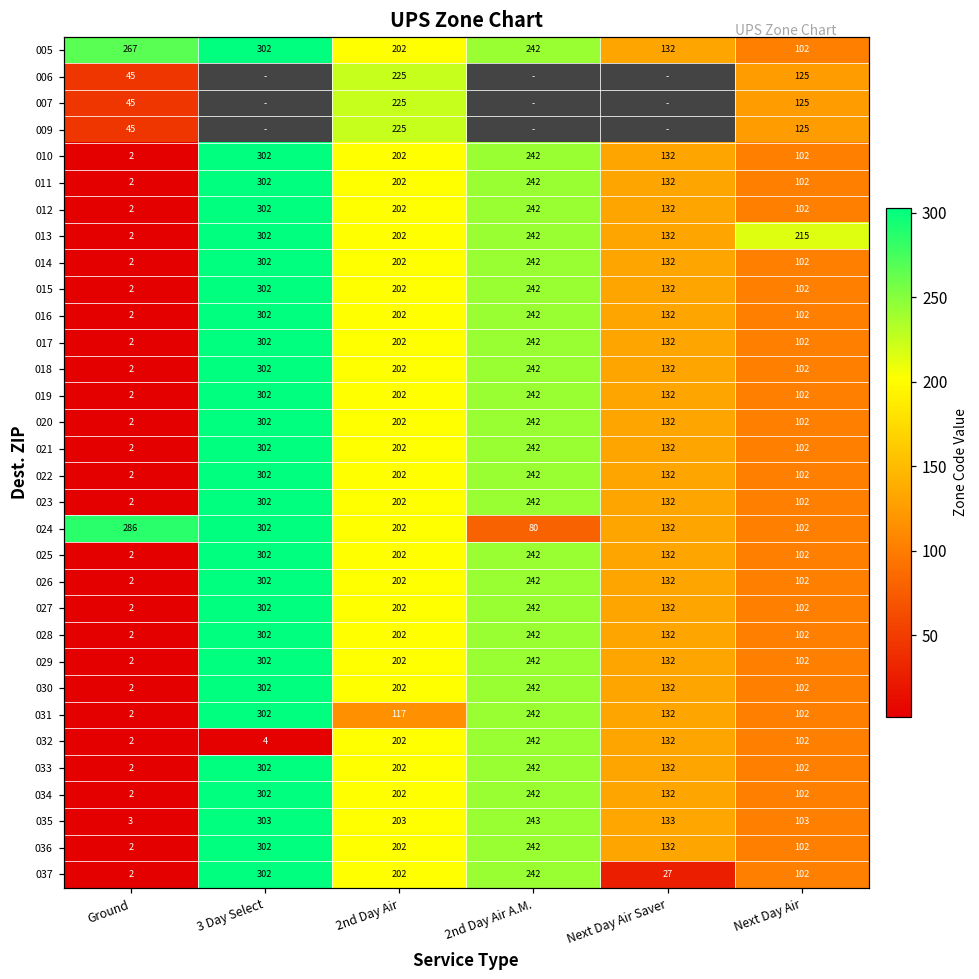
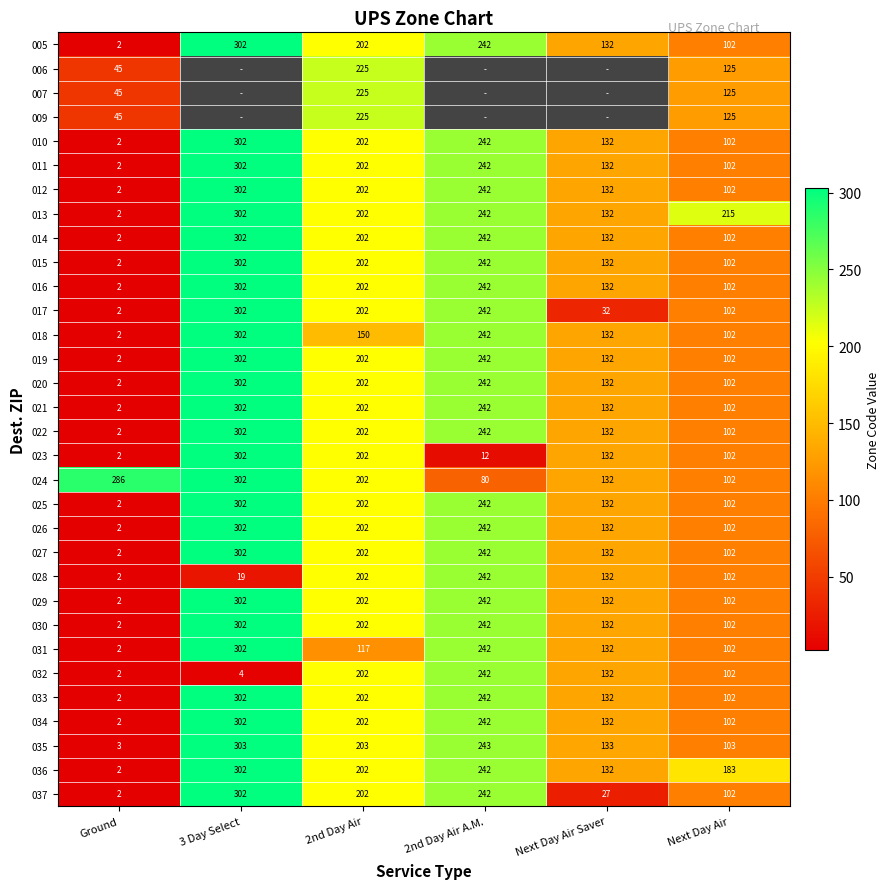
  {
    "005": {
-     "Ground": 267,
+     "Ground": 2,
      "3 Day Select": 302,
      "2nd Day Air": 202,
      "2nd Day Air A.M.": 242,
      "Next Day Air Saver": 132,
      "Next Day Air": 102
    },
    "006": {
      "Ground": 45,
      "2nd Day Air": 225,
      "Next Day Air": 125
    },
    "007": {
      "Ground": 45,
      "2nd Day Air": 225,
      "Next Day Air": 125
    },
    "009": {
      "Ground": 45,
      "2nd Day Air": 225,
      "Next Day Air": 125
    },
    "010": {
      "Ground": 2,
      "3 Day Select": 302,
      "2nd Day Air": 202,
      "2nd Day Air A.M.": 242,
      "Next Day Air Saver": 132,
      "Next Day Air": 102
    },
    "011": {
      "Ground": 2,
      "3 Day Select": 302,
      "2nd Day Air": 202,
      "2nd Day Air A.M.": 242,
      "Next Day Air Saver": 132,
      "Next Day Air": 102
    },
    "012": {
      "Ground": 2,
      "3 Day Select": 302,
      "2nd Day Air": 202,
      "2nd Day Air A.M.": 242,
      "Next Day Air Saver": 132,
      "Next Day Air": 102
    },
    "013": {
      "Ground": 2,
      "3 Day Select": 302,
      "2nd Day Air": 202,
      "2nd Day Air A.M.": 242,
      "Next Day Air Saver": 132,
      "Next Day Air": 215
    },
    "014": {
      "Ground": 2,
      "3 Day Select": 302,
      "2nd Day Air": 202,
      "2nd Day Air A.M.": 242,
      "Next Day Air Saver": 132,
      "Next Day Air": 102
    },
    "015": {
      "Ground": 2,
      "3 Day Select": 302,
      "2nd Day Air": 202,
      "2nd Day Air A.M.": 242,
      "Next Day Air Saver": 132,
      "Next Day Air": 102
    },
    "016": {
      "Ground": 2,
      "3 Day Select": 302,
      "2nd Day Air": 202,
      "2nd Day Air A.M.": 242,
      "Next Day Air Saver": 132,
      "Next Day Air": 102
    },
    "017": {
      "Ground": 2,
      "3 Day Select": 302,
      "2nd Day Air": 202,
      "2nd Day Air A.M.": 242,
-     "Next Day Air Saver": 132,
+     "Next Day Air Saver": 32,
      "Next Day Air": 102
    },
    "018": {
      "Ground": 2,
      "3 Day Select": 302,
-     "2nd Day Air": 202,
+     "2nd Day Air": 150,
      "2nd Day Air A.M.": 242,
      "Next Day Air Saver": 132,
      "Next Day Air": 102
    },
    "019": {
      "Ground": 2,
      "3 Day Select": 302,
      "2nd Day Air": 202,
      "2nd Day Air A.M.": 242,
      "Next Day Air Saver": 132,
      "Next Day Air": 102
    },
    "020": {
      "Ground": 2,
      "3 Day Select": 302,
      "2nd Day Air": 202,
      "2nd Day Air A.M.": 242,
      "Next Day Air Saver": 132,
      "Next Day Air": 102
    },
    "021": {
      "Ground": 2,
      "3 Day Select": 302,
      "2nd Day Air": 202,
      "2nd Day Air A.M.": 242,
      "Next Day Air Saver": 132,
      "Next Day Air": 102
    },
    "022": {
      "Ground": 2,
      "3 Day Select": 302,
      "2nd Day Air": 202,
      "2nd Day Air A.M.": 242,
      "Next Day Air Saver": 132,
      "Next Day Air": 102
    },
    "023": {
      "Ground": 2,
      "3 Day Select": 302,
      "2nd Day Air": 202,
-     "2nd Day Air A.M.": 242,
+     "2nd Day Air A.M.": 12,
      "Next Day Air Saver": 132,
      "Next Day Air": 102
    },
    "024": {
      "Ground": 286,
      "3 Day Select": 302,
      "2nd Day Air": 202,
      "2nd Day Air A.M.": 80,
      "Next Day Air Saver": 132,
      "Next Day Air": 102
    },
    "025": {
      "Ground": 2,
      "3 Day Select": 302,
      "2nd Day Air": 202,
      "2nd Day Air A.M.": 242,
      "Next Day Air Saver": 132,
      "Next Day Air": 102
    },
    "026": {
      "Ground": 2,
      "3 Day Select": 302,
      "2nd Day Air": 202,
      "2nd Day Air A.M.": 242,
      "Next Day Air Saver": 132,
      "Next Day Air": 102
    },
    "027": {
      "Ground": 2,
      "3 Day Select": 302,
      "2nd Day Air": 202,
      "2nd Day Air A.M.": 242,
      "Next Day Air Saver": 132,
      "Next Day Air": 102
    },
    "028": {
      "Ground": 2,
-     "3 Day Select": 302,
+     "3 Day Select": 19,
      "2nd Day Air": 202,
      "2nd Day Air A.M.": 242,
      "Next Day Air Saver": 132,
      "Next Day Air": 102
    },
    "029": {
      "Ground": 2,
      "3 Day Select": 302,
      "2nd Day Air": 202,
      "2nd Day Air A.M.": 242,
      "Next Day Air Saver": 132,
      "Next Day Air": 102
    },
    "030": {
      "Ground": 2,
      "3 Day Select": 302,
      "2nd Day Air": 202,
      "2nd Day Air A.M.": 242,
      "Next Day Air Saver": 132,
      "Next Day Air": 102
    },
    "031": {
      "Ground": 2,
      "3 Day Select": 302,
      "2nd Day Air": 117,
      "2nd Day Air A.M.": 242,
      "Next Day Air Saver": 132,
      "Next Day Air": 102
    },
    "032": {
      "Ground": 2,
      "3 Day Select": 4,
      "2nd Day Air": 202,
      "2nd Day Air A.M.": 242,
      "Next Day Air Saver": 132,
      "Next Day Air": 102
    },
    "033": {
      "Ground": 2,
      "3 Day Select": 302,
      "2nd Day Air": 202,
      "2nd Day Air A.M.": 242,
      "Next Day Air Saver": 132,
      "Next Day Air": 102
    },
    "034": {
      "Ground": 2,
      "3 Day Select": 302,
      "2nd Day Air": 202,
      "2nd Day Air A.M.": 242,
      "Next Day Air Saver": 132,
      "Next Day Air": 102
    },
    "035": {
      "Ground": 3,
      "3 Day Select": 303,
      "2nd Day Air": 203,
      "2nd Day Air A.M.": 243,
      "Next Day Air Saver": 133,
      "Next Day Air": 103
    },
    "036": {
      "Ground": 2,
      "3 Day Select": 302,
      "2nd Day Air": 202,
      "2nd Day Air A.M.": 242,
      "Next Day Air Saver": 132,
-     "Next Day Air": 102
+     "Next Day Air": 183
    },
    "037": {
      "Ground": 2,
      "3 Day Select": 302,
      "2nd Day Air": 202,
      "2nd Day Air A.M.": 242,
      "Next Day Air Saver": 27,
      "Next Day Air": 102
    }
  }
